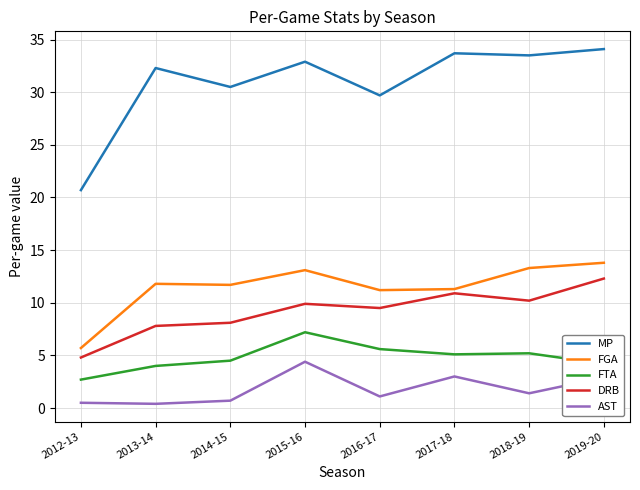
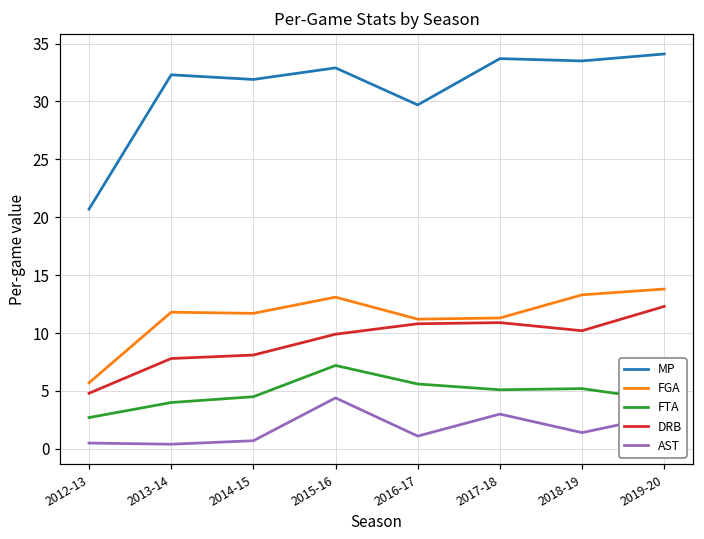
  {
    "MP": {
      "2012-13": 20.7,
      "2013-14": 32.3,
-     "2014-15": 30.5,
+     "2014-15": 31.9,
      "2015-16": 32.9,
      "2016-17": 29.7,
      "2017-18": 33.7,
      "2018-19": 33.5,
      "2019-20": 34.1
    },
    "FGA": {
      "2012-13": 5.7,
      "2013-14": 11.8,
      "2014-15": 11.7,
      "2015-16": 13.1,
      "2016-17": 11.2,
      "2017-18": 11.3,
      "2018-19": 13.3,
      "2019-20": 13.8
    },
    "FTA": {
      "2012-13": 2.7,
      "2013-14": 4.0,
      "2014-15": 4.5,
      "2015-16": 7.2,
      "2016-17": 5.6,
      "2017-18": 5.1,
      "2018-19": 5.2
    },
    "DRB": {
      "2012-13": 4.8,
      "2013-14": 7.8,
      "2014-15": 8.1,
      "2015-16": 9.9,
-     "2016-17": 9.5,
+     "2016-17": 10.8,
      "2017-18": 10.9,
      "2018-19": 10.2,
      "2019-20": 12.3
    },
    "AST": {
      "2012-13": 0.5,
      "2013-14": 0.4,
      "2014-15": 0.7,
      "2015-16": 4.4,
      "2016-17": 1.1,
      "2017-18": 3.0,
      "2018-19": 1.4
    }
  }
